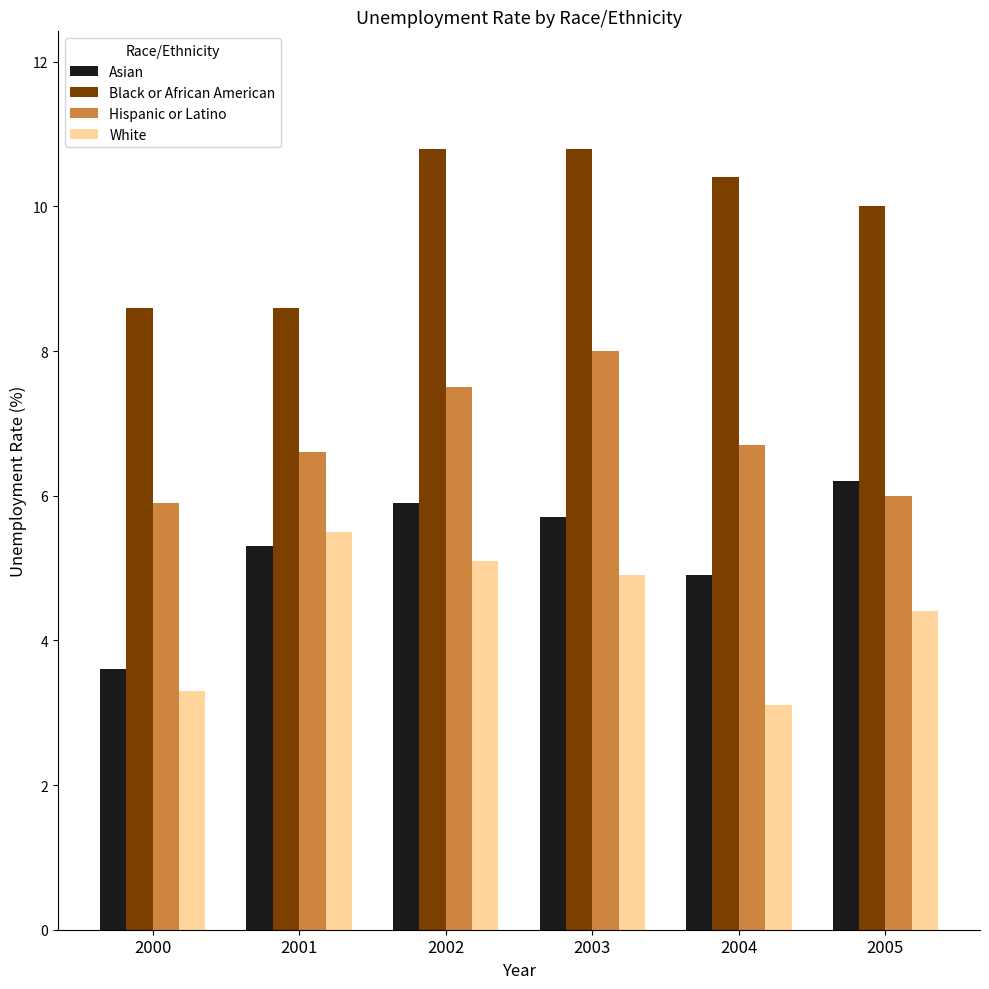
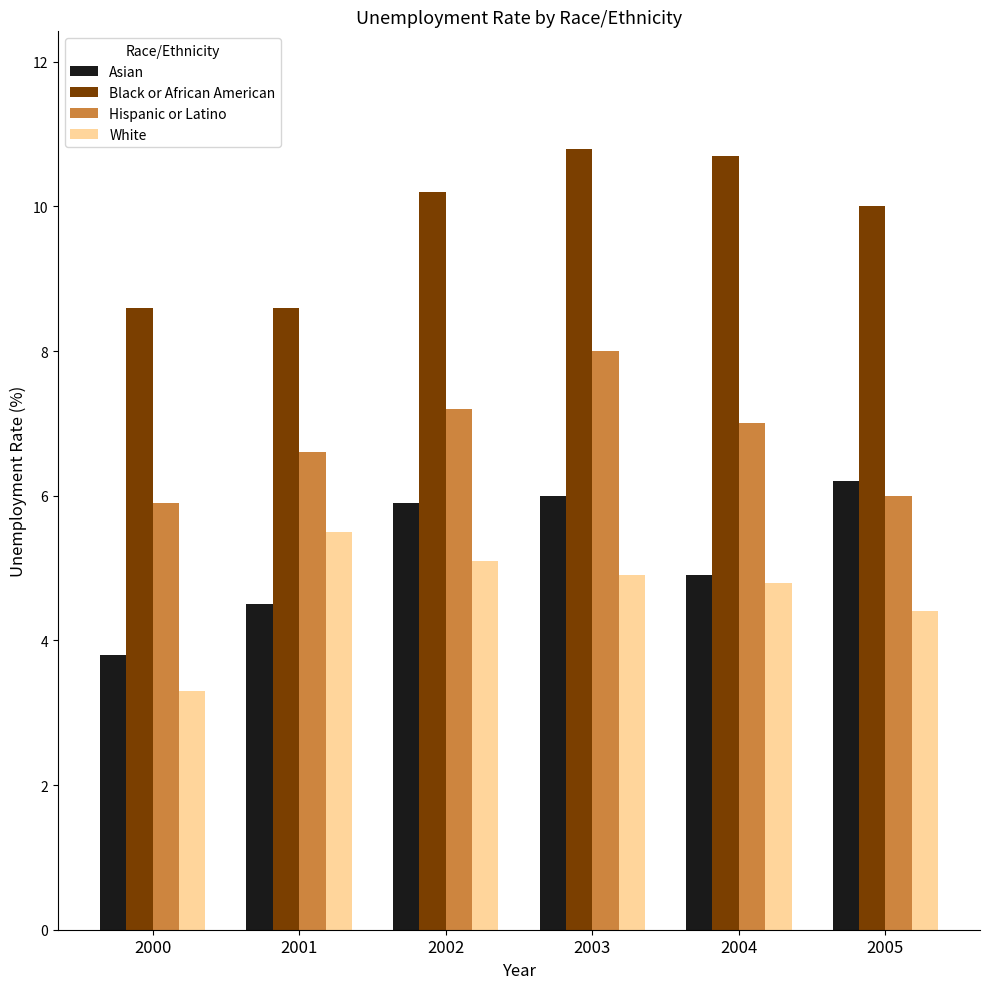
  {
    "Asian": {
-     "2000": 3.6,
-     "2001": 5.3,
+     "2000": 3.8,
+     "2001": 4.5,
      "2002": 5.9,
-     "2003": 5.7,
+     "2003": 6.0,
      "2004": 4.9,
      "2005": 6.2
    },
    "Black or African American": {
      "2000": 8.6,
      "2001": 8.6,
-     "2002": 10.8,
+     "2002": 10.2,
      "2003": 10.8,
-     "2004": 10.4,
+     "2004": 10.7,
      "2005": 10.0
    },
    "Hispanic or Latino": {
      "2000": 5.9,
      "2001": 6.6,
-     "2002": 7.5,
+     "2002": 7.2,
      "2003": 8.0,
-     "2004": 6.7,
+     "2004": 7.0,
      "2005": 6.0
    },
    "White": {
      "2000": 3.3,
      "2001": 5.5,
      "2002": 5.1,
      "2003": 4.9,
-     "2004": 3.1,
+     "2004": 4.8,
      "2005": 4.4
    }
  }
